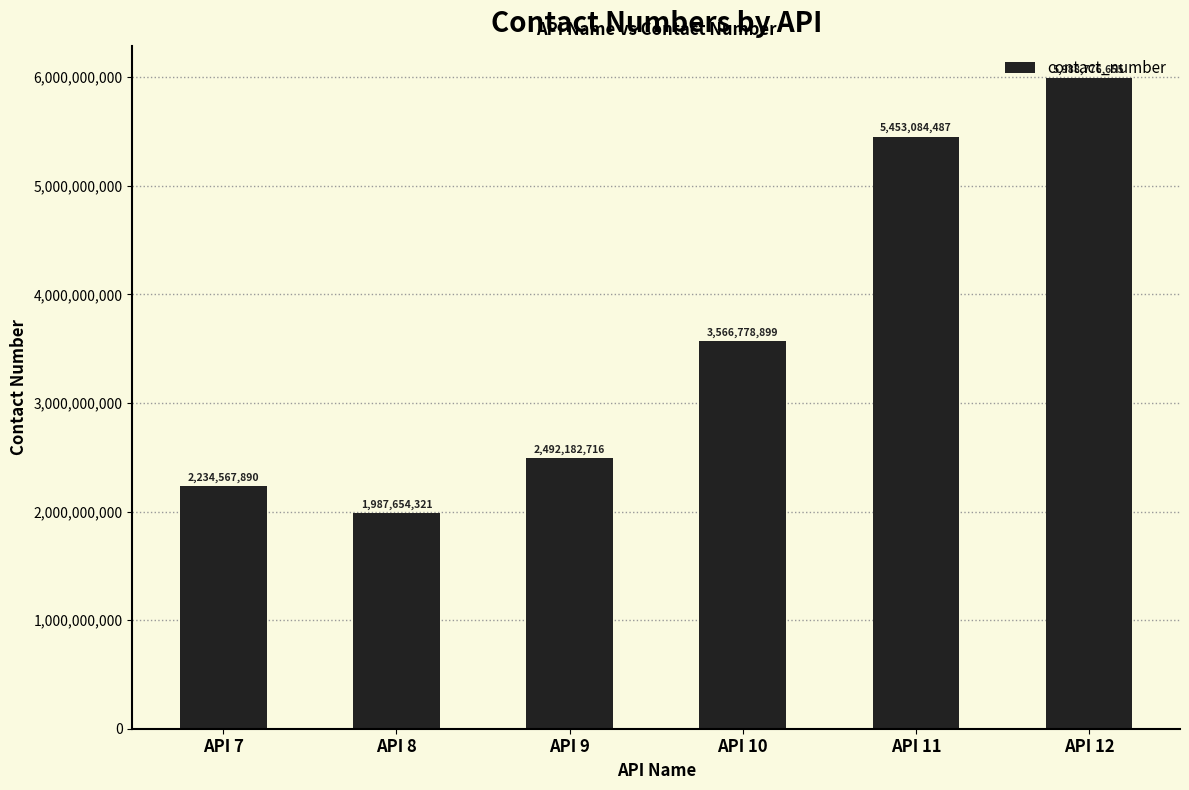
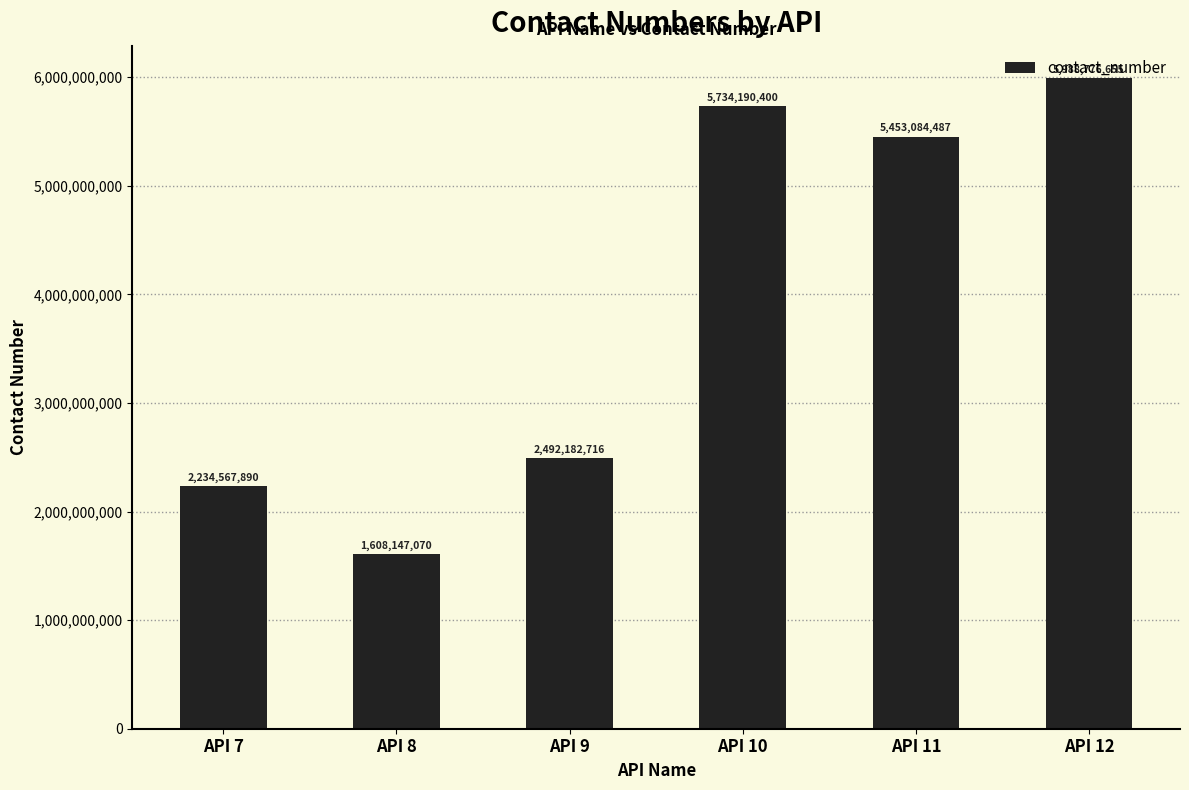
  {
    "API 7": "2,234,567,890",
-   "API 8": "1,987,654,321",
+   "API 8": "1,608,147,070",
    "API 9": "2,492,182,716",
-   "API 10": "3,566,778,899",
+   "API 10": "5,734,190,400",
    "API 11": "5,453,084,487",
    "API 12": "5,988,776,655"
  }
